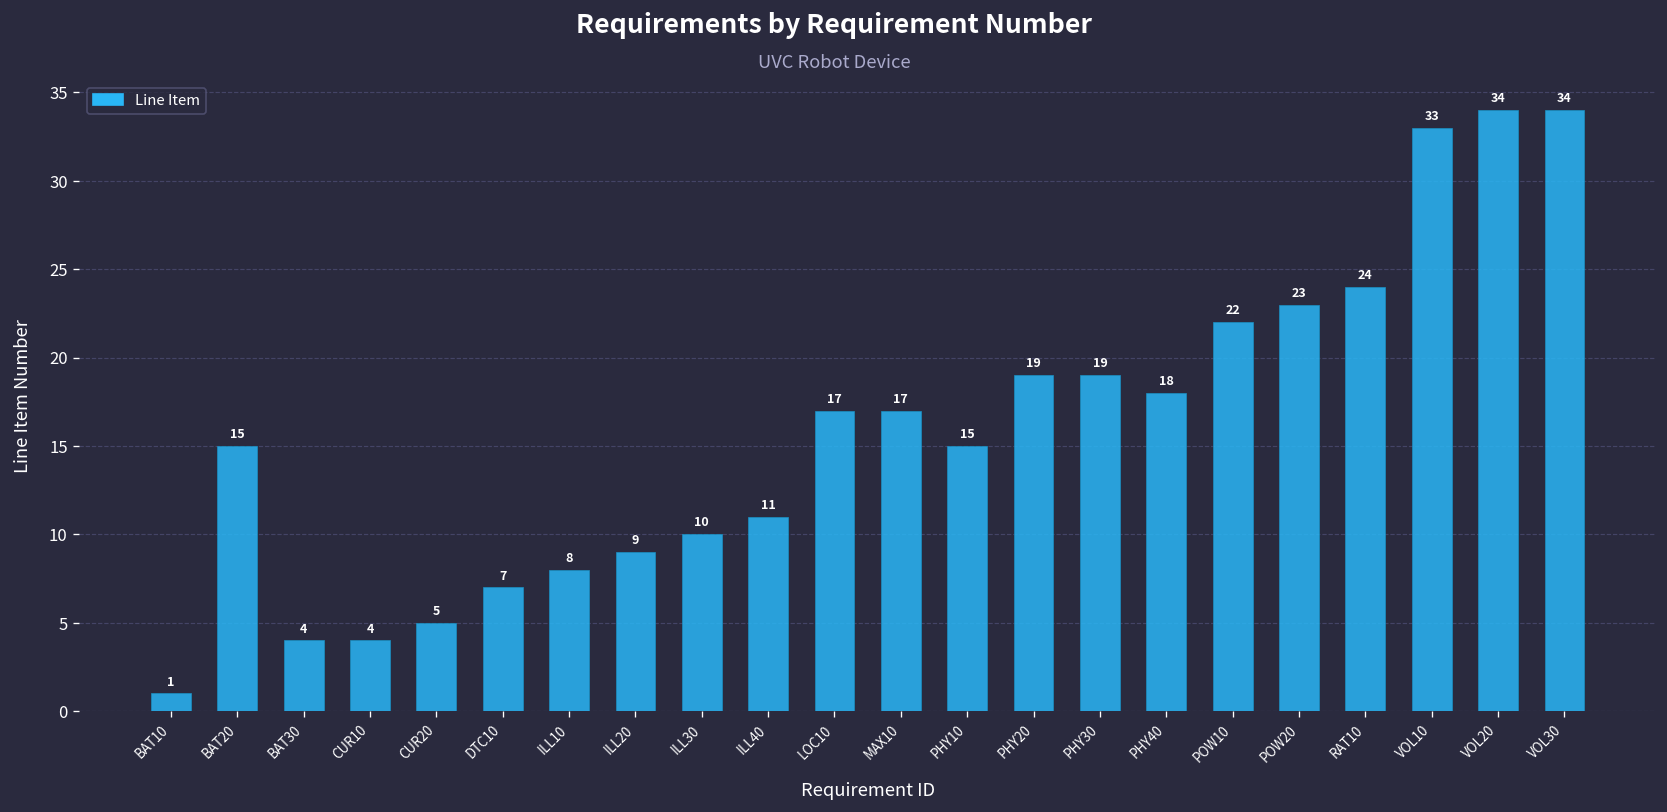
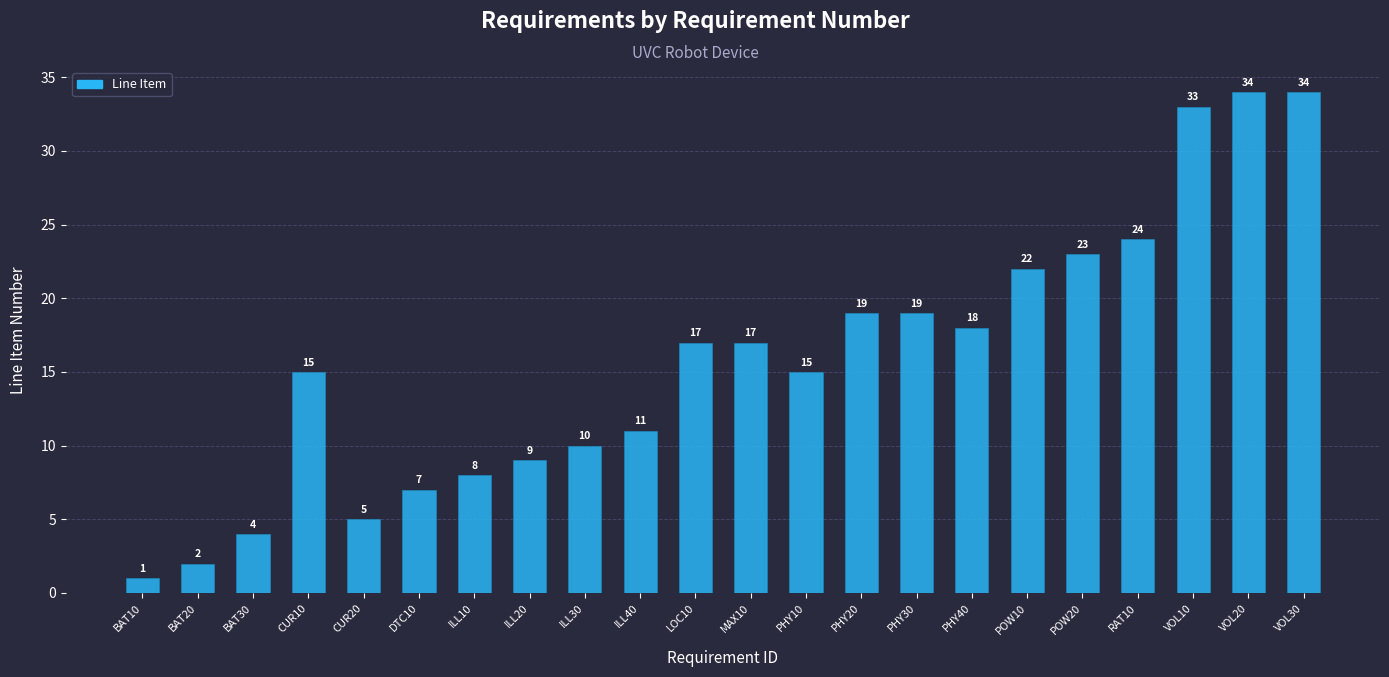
  {
    "BAT10": 1,
-   "BAT20": 15,
+   "BAT20": 2,
    "BAT30": 4,
-   "CUR10": 4,
+   "CUR10": 15,
    "CUR20": 5,
    "DTC10": 7,
    "ILL10": 8,
    "ILL20": 9,
    "ILL30": 10,
    "ILL40": 11,
    "LOC10": 17,
    "MAX10": 17,
    "PHY10": 15,
    "PHY20": 19,
    "PHY30": 19,
    "PHY40": 18,
    "POW10": 22,
    "POW20": 23,
    "RAT10": 24,
    "VOL10": 33,
    "VOL20": 34,
    "VOL30": 34
  }
